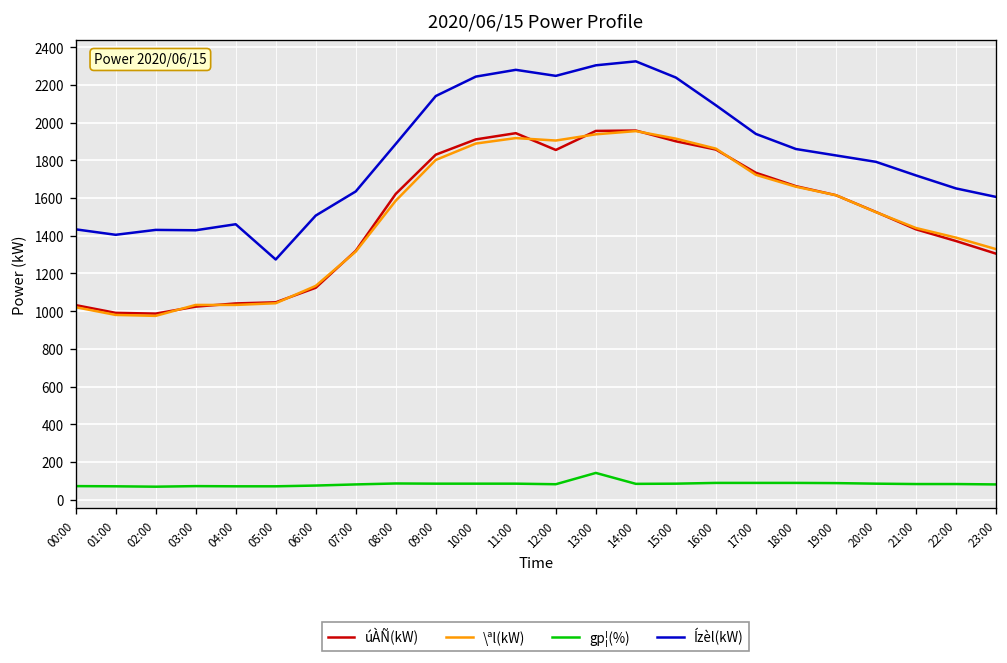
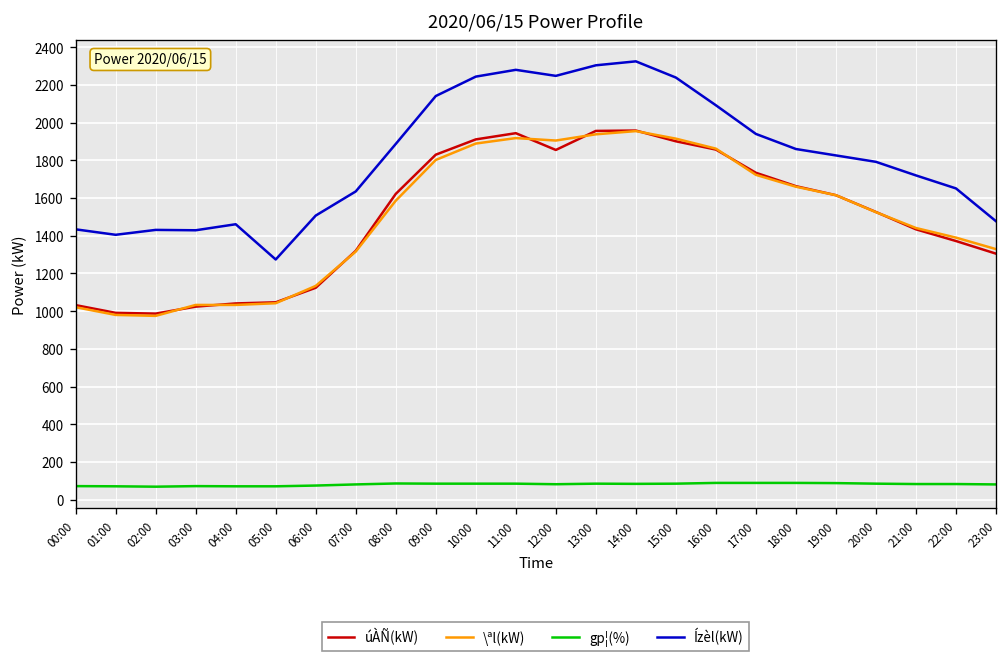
  {
    "úÀÑ(kW)": {
      "08:00": 1620,
      "09:00": 1830,
      "10:00": 1910,
      "11:00": 1940,
      "12:00": 1860,
      "13:00": 1960,
      "22:00": 1370,
      "23:00": 1310
    },
    "\\ªl(kW)": {
      "08:00": 1590,
      "09:00": 1800,
      "10:00": 1890,
      "11:00": 1920,
      "12:00": 1910,
      "13:00": 1940,
      "22:00": 1390,
      "23:00": 1330
    },
    "gp¦(%)": {
      "00:00": 70,
      "01:00": 70,
      "02:00": 70,
      "03:00": 70,
      "04:00": 70,
      "05:00": 70,
      "06:00": 80,
      "07:00": 80,
      "08:00": 90,
      "09:00": 90,
      "10:00": 90,
      "11:00": 90,
      "12:00": 80,
-     "13:00": 140,
+     "13:00": 90,
      "14:00": 80,
      "15:00": 90,
      "16:00": 90,
      "17:00": 90,
      "18:00": 90,
      "19:00": 90,
      "20:00": 90,
      "21:00": 80,
      "22:00": 80,
      "23:00": 80
    },
    "Ízèl(kW)": {
      "00:00": 1430,
      "01:00": 1410,
      "02:00": 1430,
      "03:00": 1430,
      "04:00": 1460,
      "05:00": 1270,
      "06:00": 1510,
      "07:00": 1640,
      "08:00": 1890,
      "09:00": 2140,
      "10:00": 2240,
      "11:00": 2280,
      "12:00": 2250,
      "13:00": 2300,
      "14:00": 2330,
      "15:00": 2240,
      "16:00": 2090,
      "17:00": 1940,
      "18:00": 1860,
      "19:00": 1830,
      "20:00": 1790,
      "21:00": 1720,
      "22:00": 1650,
-     "23:00": 1610
+     "23:00": 1480
    }
  }
